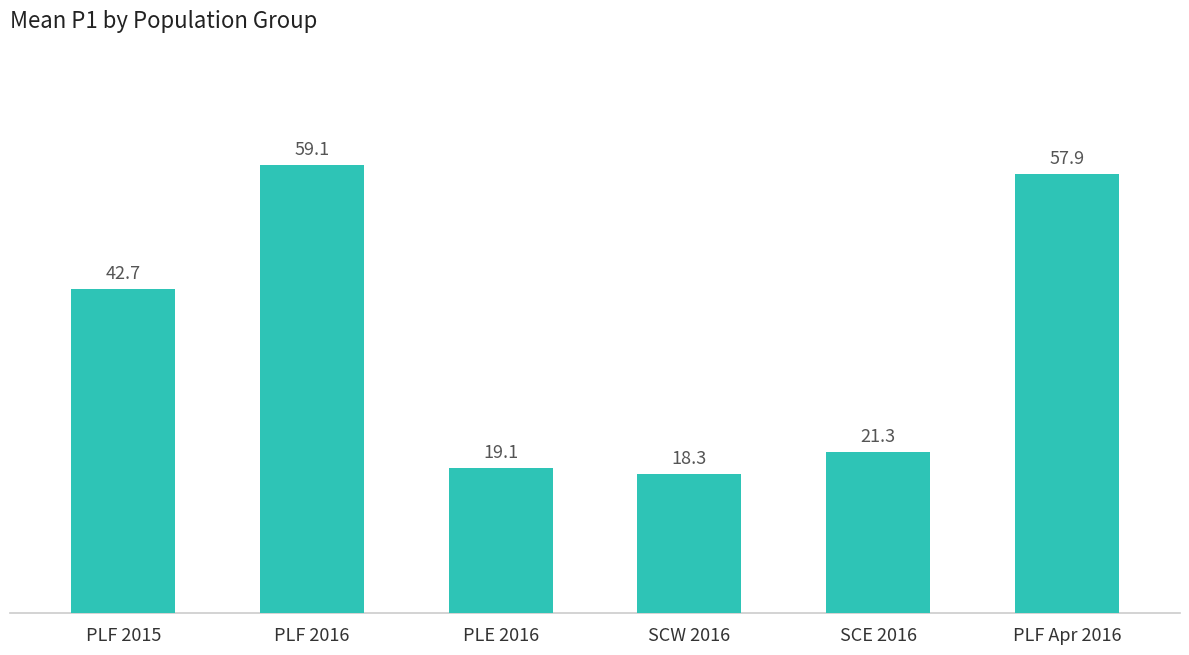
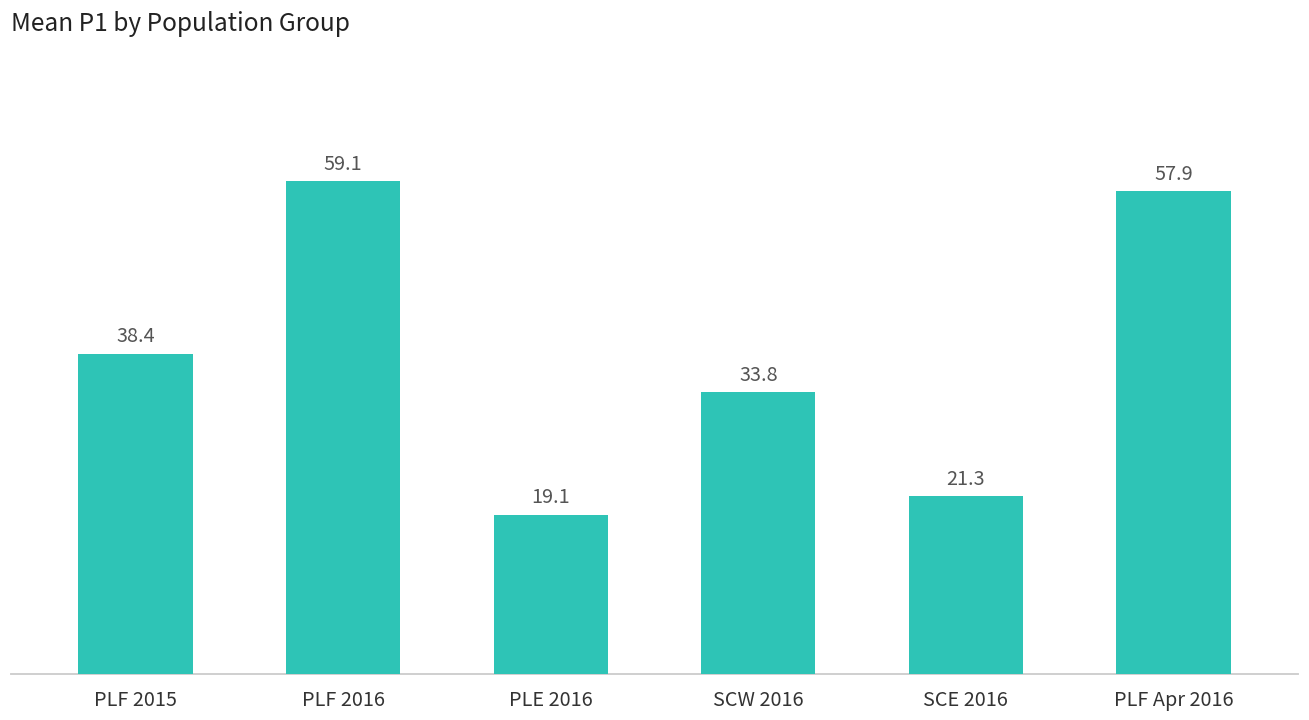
  {
-   "PLF 2015": 42.7,
+   "PLF 2015": 38.4,
    "PLF 2016": 59.1,
    "PLE 2016": 19.1,
-   "SCW 2016": 18.3,
+   "SCW 2016": 33.8,
    "SCE 2016": 21.3,
    "PLF Apr 2016": 57.9
  }
